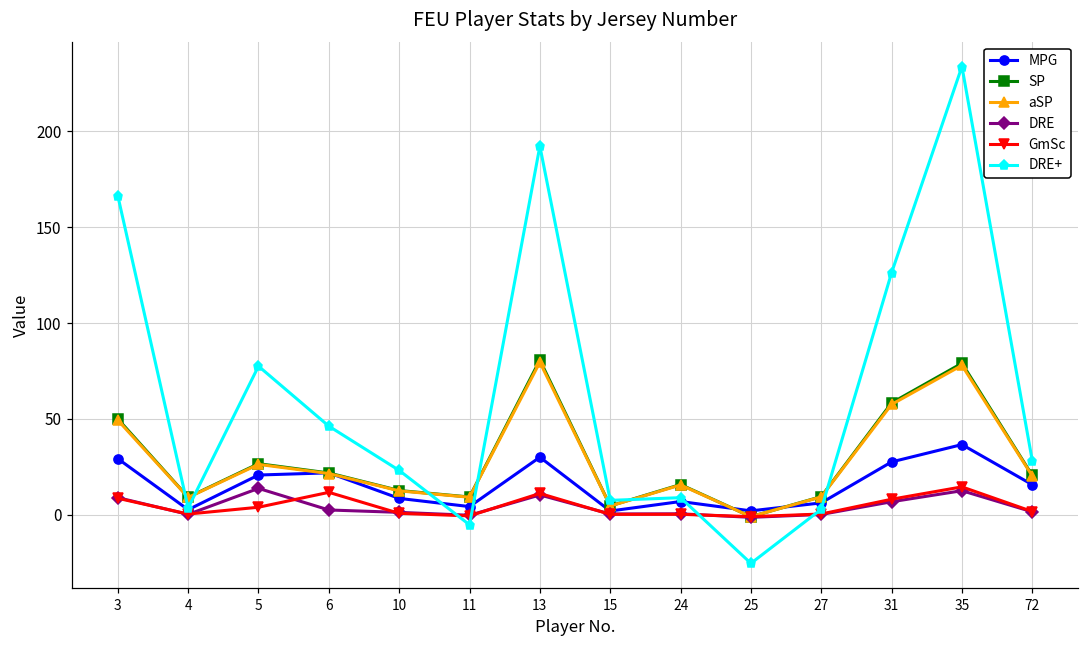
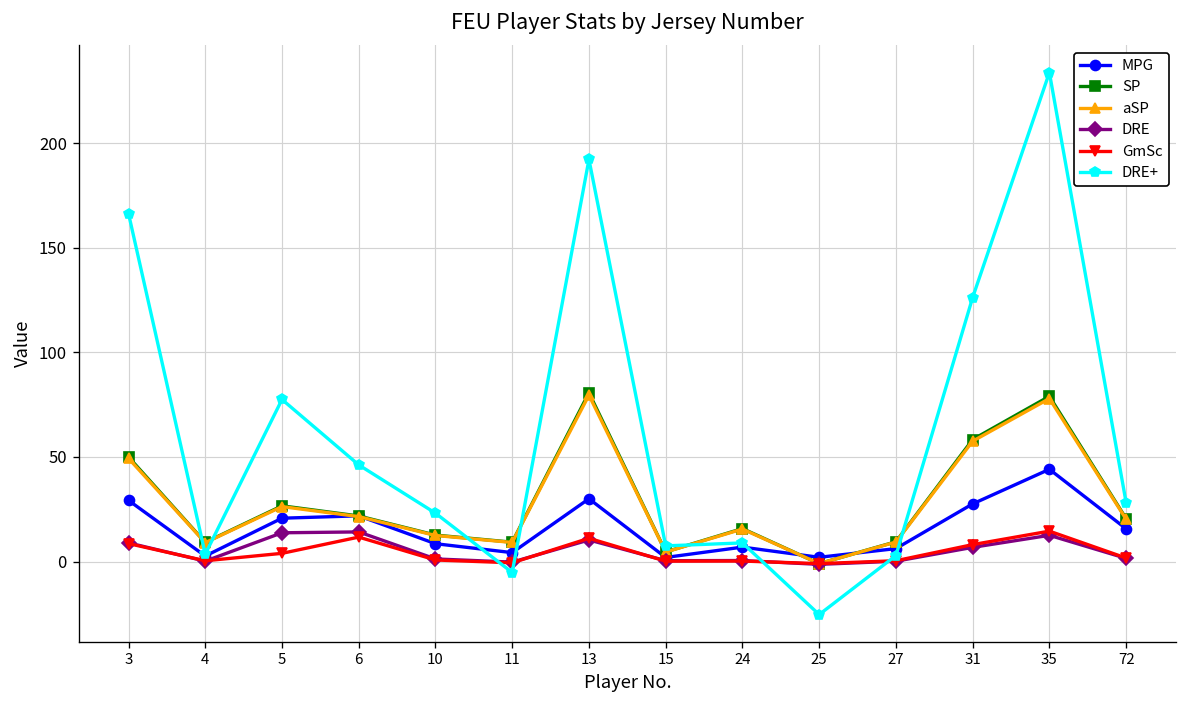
  {
    "MPG": {
      "3": 29,
      "5": 21,
      "10": 9,
      "11": 4,
      "13": 30,
      "15": 2,
      "24": 7,
      "25": 2,
      "27": 6,
      "31": 28,
-     "35": 37,
+     "35": 44,
      "72": 16
    },
    "DRE": {
      "5": 14,
-     "6": 2,
+     "6": 14,
      "35": 13
    },
    "GmSc": {
      "5": 4,
      "6": 12,
      "35": 15
    },
    "DRE+": {
      "3": 166,
      "5": 77,
      "6": 46,
      "10": 23,
      "11": -5,
      "13": 192,
      "15": 7,
      "24": 9,
      "25": -25,
      "27": 3,
      "31": 126,
      "35": 234,
      "72": 28
    }
  }
